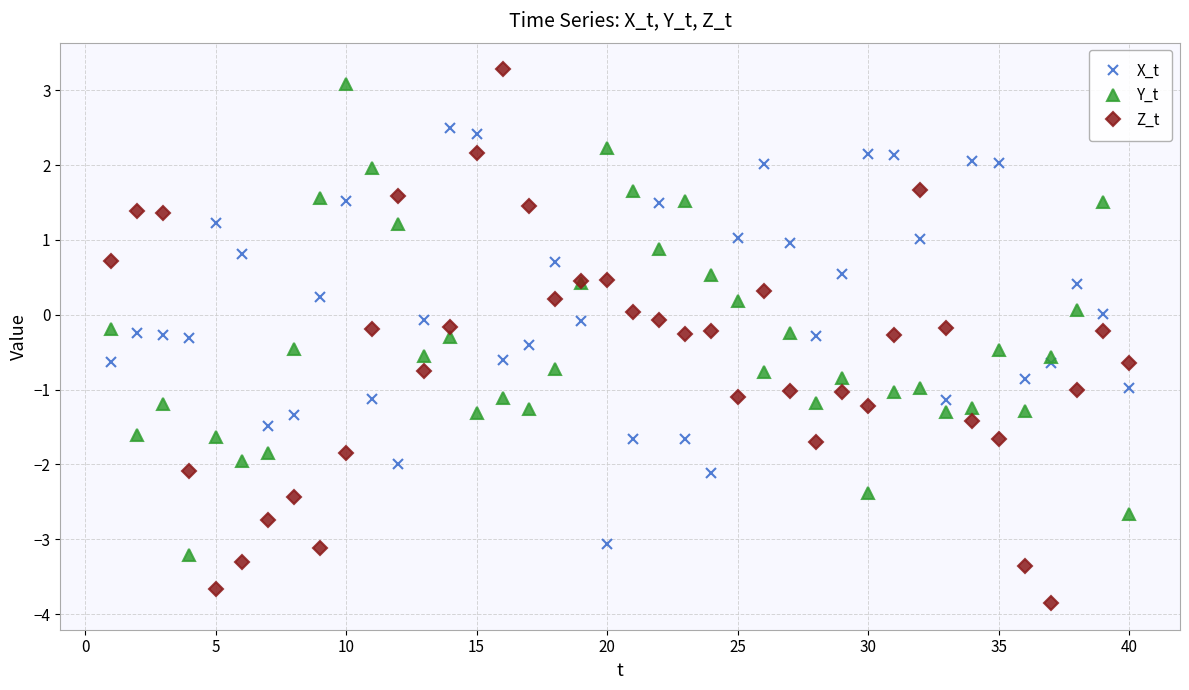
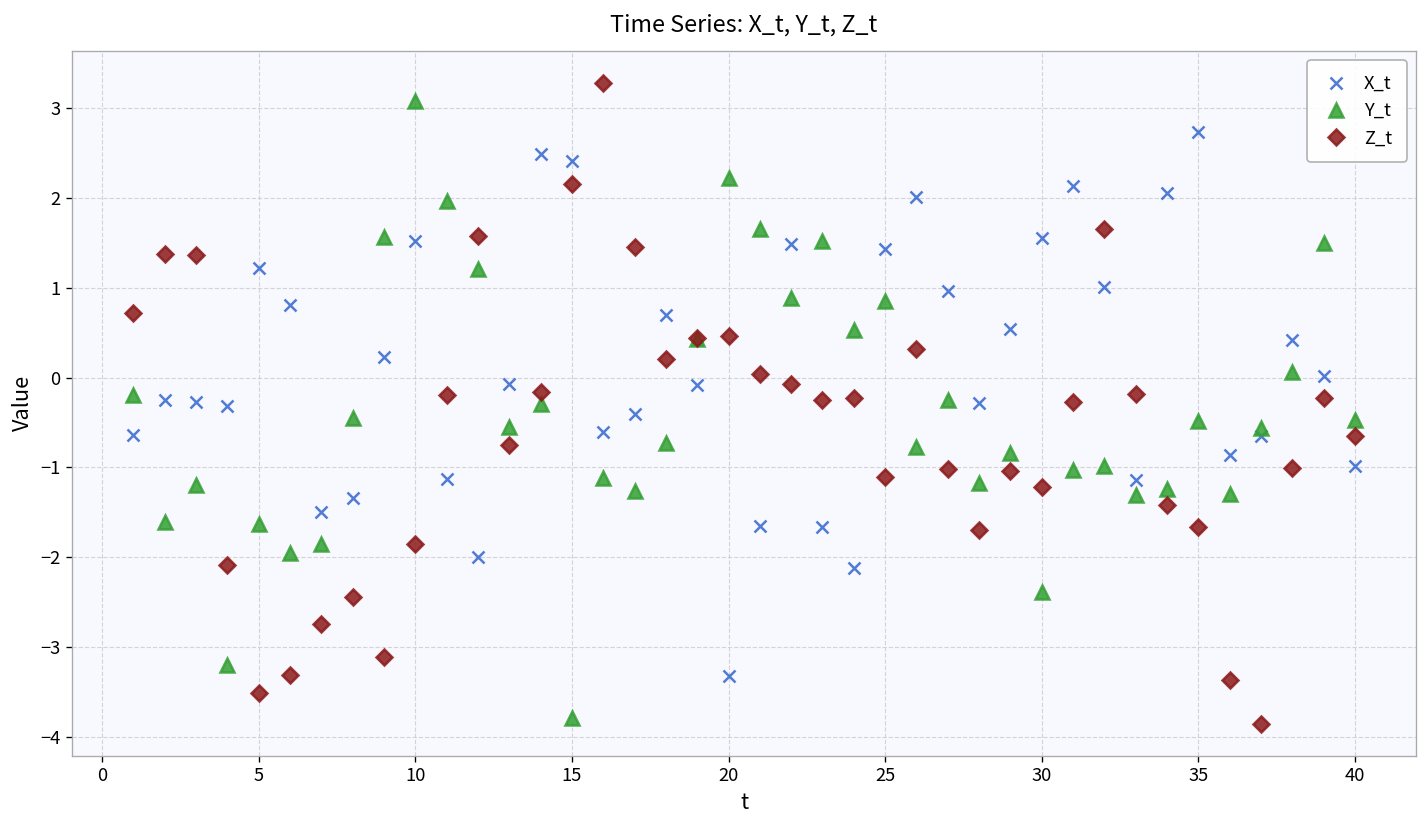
  {
    "X_t": {
      "5": 1.2,
      "10": 1.5,
      "15": 2.4,
-     "20": -3.1,
-     "25": 1.0,
-     "30": 2.2,
-     "35": 2.0,
+     "20": -3.3,
+     "25": 1.4,
+     "30": 1.6,
+     "35": 2.7,
      "40": -1.0
    },
    "Y_t": {
      "5": -1.6,
      "10": 3.1,
-     "15": -1.3,
+     "15": -3.8,
      "20": 2.2,
-     "25": 0.2,
+     "25": 0.8,
      "30": -2.4,
      "35": -0.5,
-     "40": -2.7
+     "40": -0.5
    },
    "Z_t": {
-     "5": -3.7,
+     "5": -3.5,
      "10": -1.9,
      "15": 2.2,
      "20": 0.5,
      "25": -1.1,
      "30": -1.2,
      "35": -1.7,
      "40": -0.6
    }
  }
